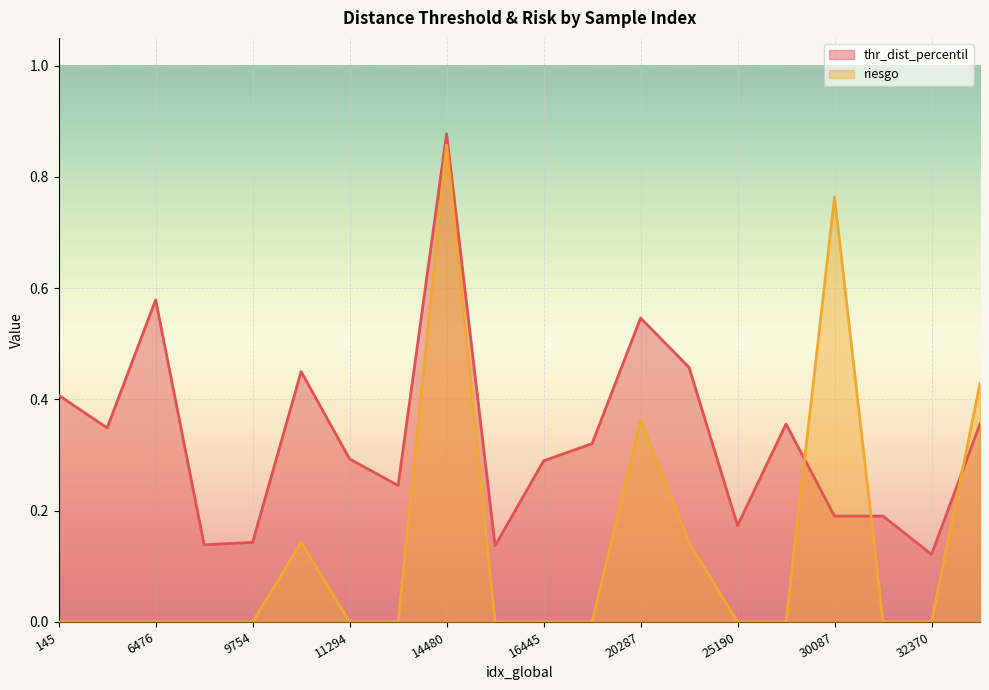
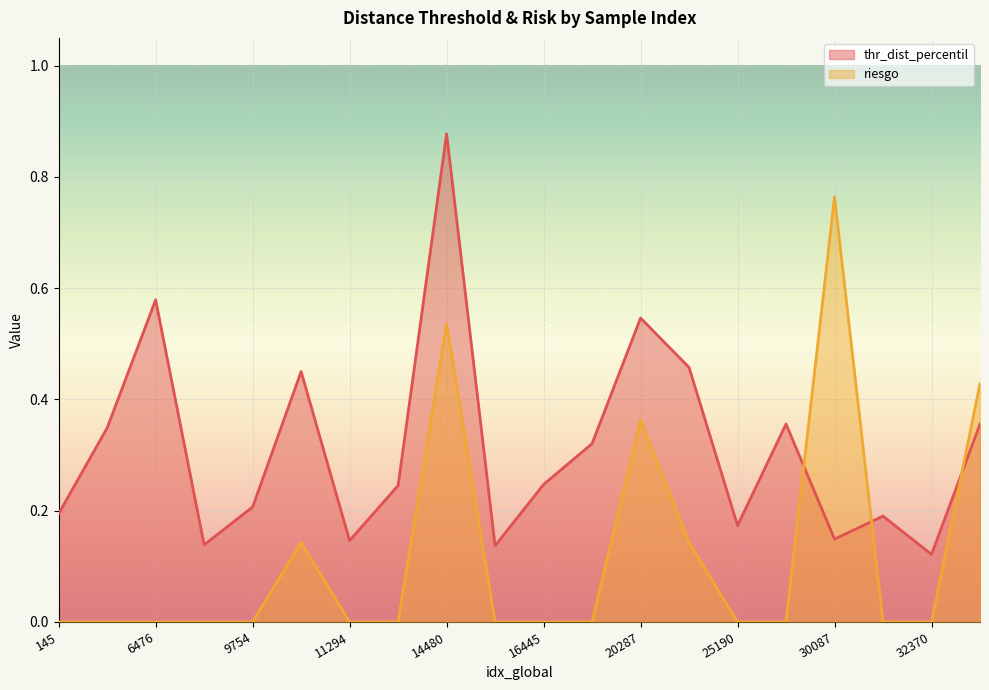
  {
    "thr_dist_percentil": {
-     "145": 0.41,
+     "145": 0.19,
      "6476": 0.58,
-     "9754": 0.14,
-     "11294": 0.29,
+     "9754": 0.21,
+     "11294": 0.15,
      "14480": 0.88,
-     "16445": 0.29,
+     "16445": 0.25,
      "20287": 0.55,
      "25190": 0.17,
-     "30087": 0.19,
+     "30087": 0.15,
      "32370": 0.12
    },
    "riesgo": {
      "145": 0.00,
      "6476": 0.00,
      "9754": 0.00,
      "11294": 0.00,
-     "14480": 0.86,
+     "14480": 0.54,
      "16445": 0.00,
      "20287": 0.36,
      "25190": 0.00,
      "30087": 0.76,
      "32370": 0.00
    }
  }
